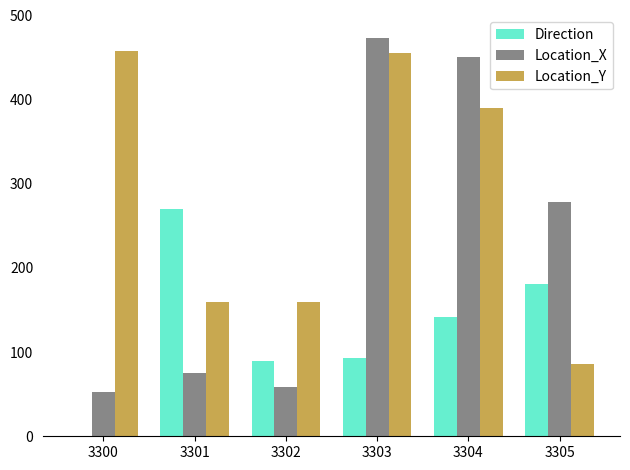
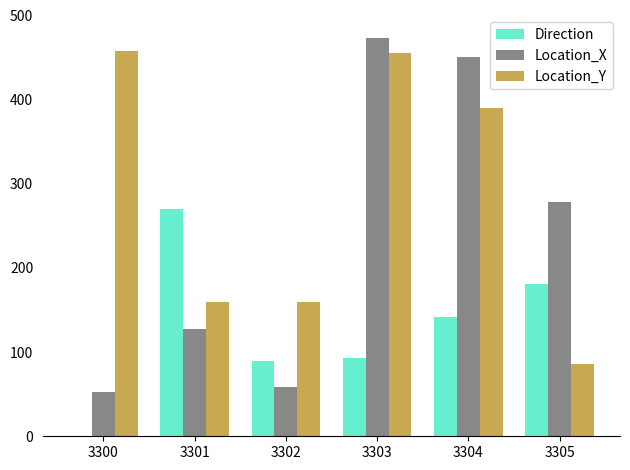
  {
    "Direction": {
      "3300": 0,
      "3301": 270,
      "3302": 90,
      "3303": 90,
      "3304": 140,
      "3305": 180
    },
    "Location_X": {
      "3300": 50,
-     "3301": 70,
+     "3301": 130,
      "3302": 60,
      "3303": 470,
      "3304": 450,
      "3305": 280
    },
    "Location_Y": {
      "3300": 460,
      "3301": 160,
      "3302": 160,
      "3303": 460,
      "3304": 390,
      "3305": 90
    }
  }
